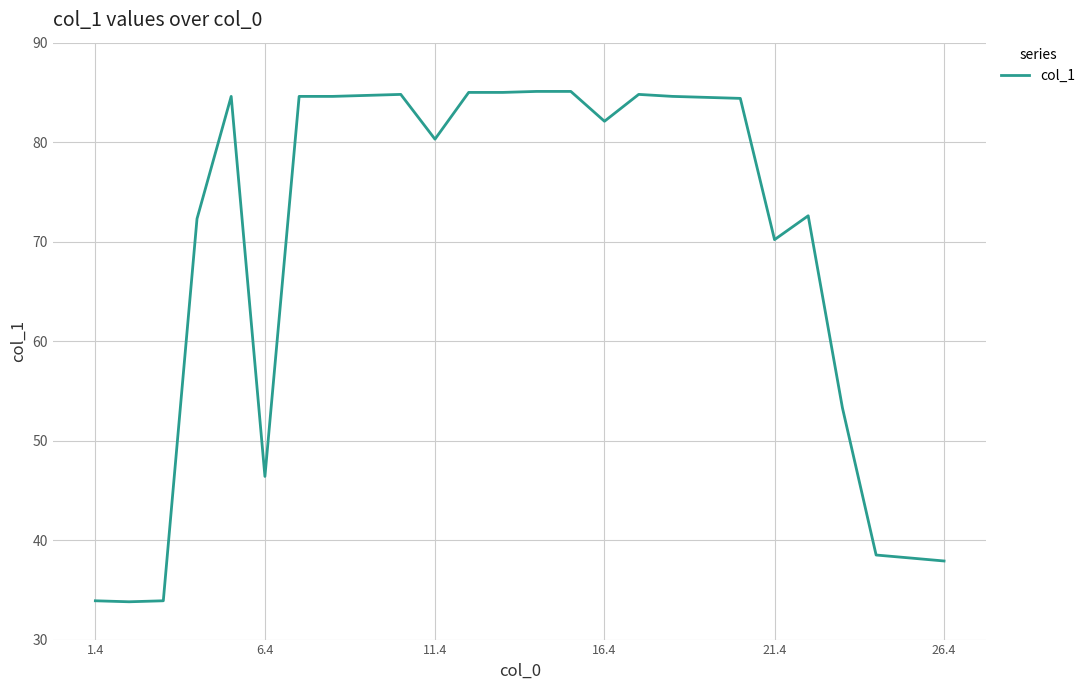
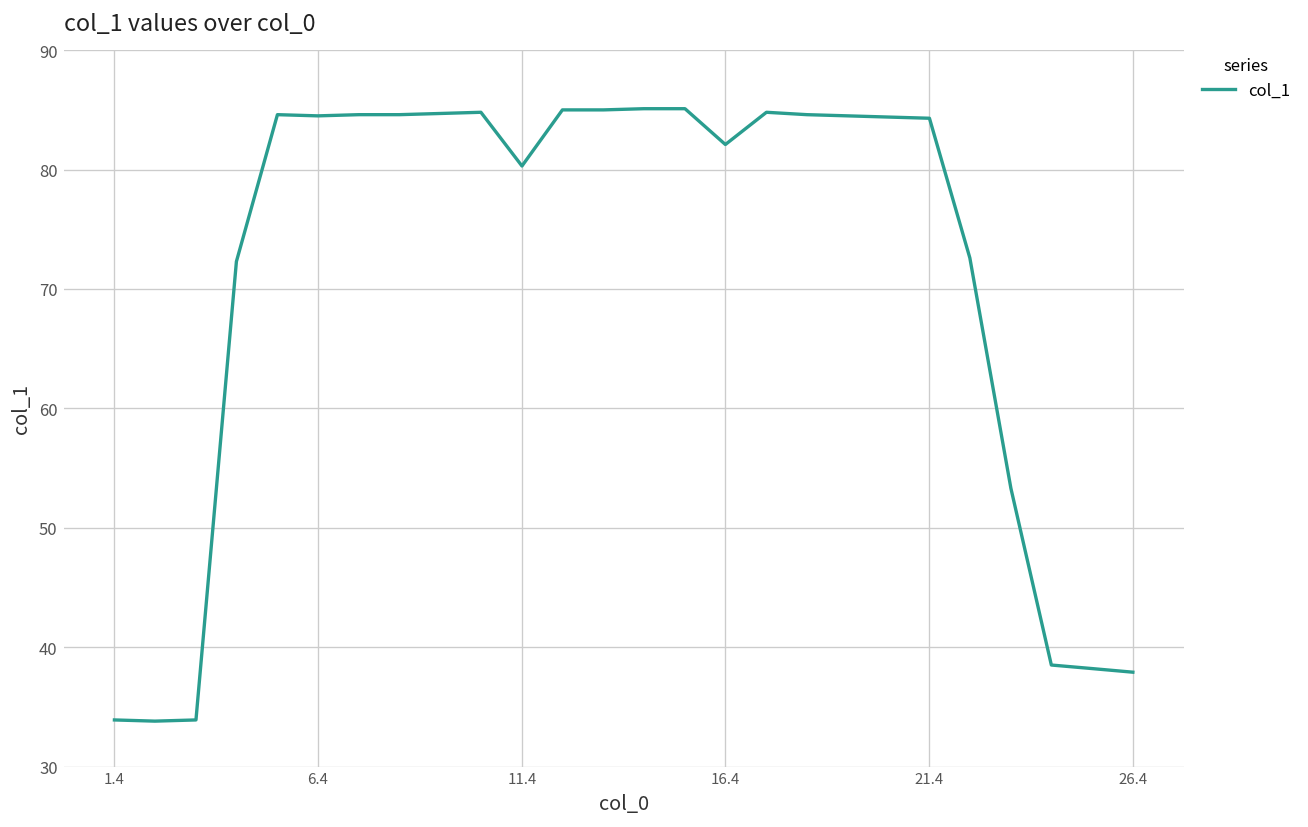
  {
    "1.4": 34,
-   "6.4": 46,
+   "6.4": 85,
    "11.4": 80,
    "16.4": 82,
-   "21.4": 70,
+   "21.4": 84,
    "26.4": 38
  }
